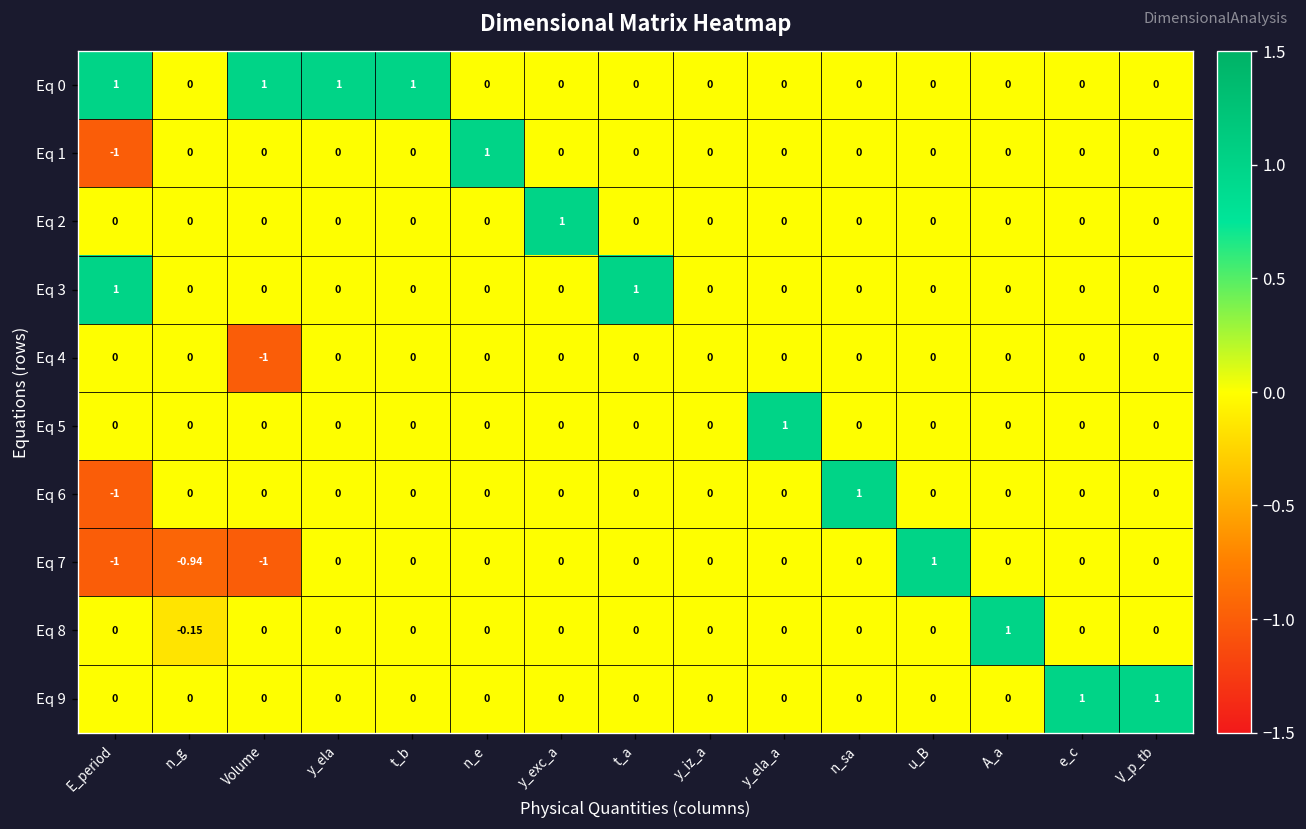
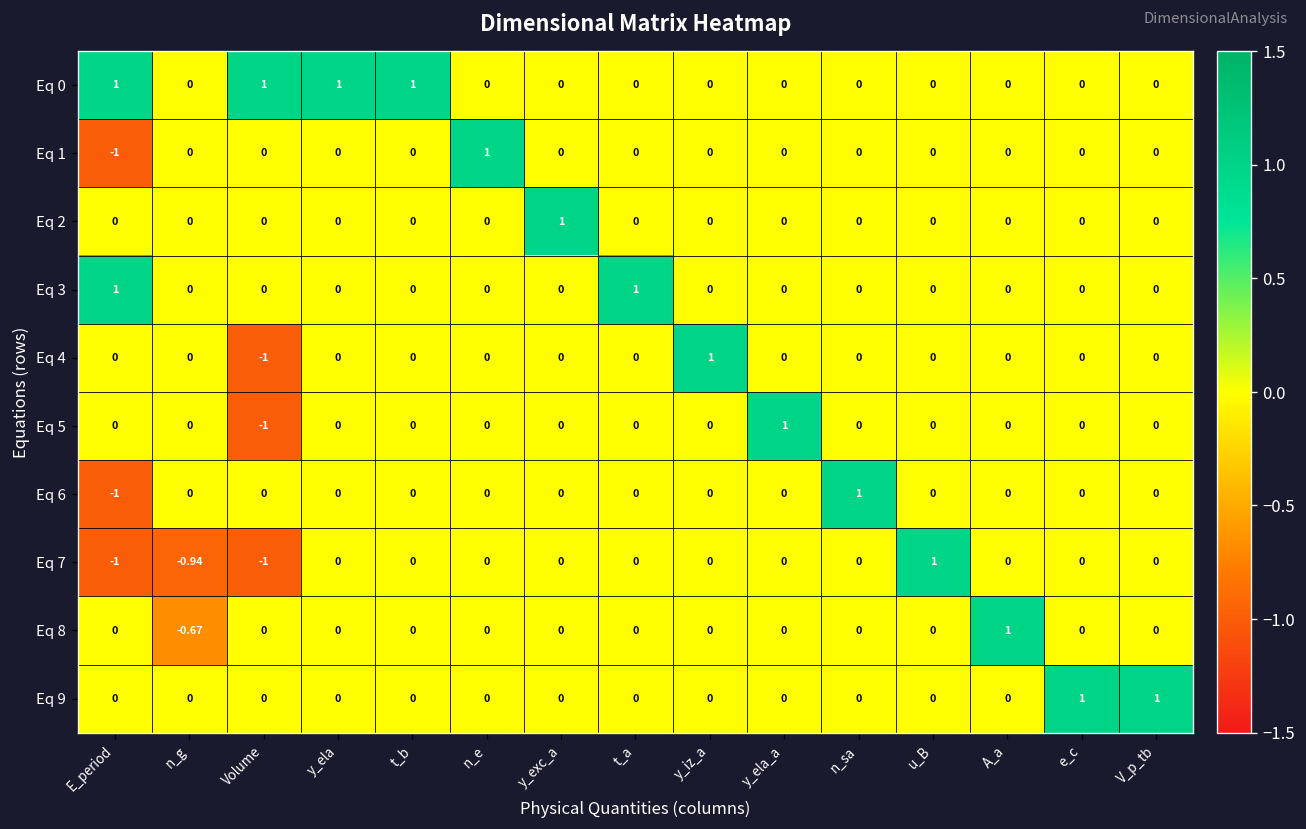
  {
    "Eq 0": {
      "E_period": 1,
      "n_g": 0,
      "Volume": 1,
      "y_ela": 1,
      "t_b": 1,
      "n_e": 0,
      "y_exc_a": 0,
      "t_a": 0,
      "y_iz_a": 0,
      "y_ela_a": 0,
      "n_sa": 0,
      "u_B": 0,
      "A_a": 0,
      "e_c": 0,
      "V_p_tb": 0
    },
    "Eq 1": {
      "E_period": -1,
      "n_g": 0,
      "Volume": 0,
      "y_ela": 0,
      "t_b": 0,
      "n_e": 1,
      "y_exc_a": 0,
      "t_a": 0,
      "y_iz_a": 0,
      "y_ela_a": 0,
      "n_sa": 0,
      "u_B": 0,
      "A_a": 0,
      "e_c": 0,
      "V_p_tb": 0
    },
    "Eq 2": {
      "E_period": 0,
      "n_g": 0,
      "Volume": 0,
      "y_ela": 0,
      "t_b": 0,
      "n_e": 0,
      "y_exc_a": 1,
      "t_a": 0,
      "y_iz_a": 0,
      "y_ela_a": 0,
      "n_sa": 0,
      "u_B": 0,
      "A_a": 0,
      "e_c": 0,
      "V_p_tb": 0
    },
    "Eq 3": {
      "E_period": 1,
      "n_g": 0,
      "Volume": 0,
      "y_ela": 0,
      "t_b": 0,
      "n_e": 0,
      "y_exc_a": 0,
      "t_a": 1,
      "y_iz_a": 0,
      "y_ela_a": 0,
      "n_sa": 0,
      "u_B": 0,
      "A_a": 0,
      "e_c": 0,
      "V_p_tb": 0
    },
    "Eq 4": {
      "E_period": 0,
      "n_g": 0,
      "Volume": -1,
      "y_ela": 0,
      "t_b": 0,
      "n_e": 0,
      "y_exc_a": 0,
      "t_a": 0,
-     "y_iz_a": 0,
+     "y_iz_a": 1,
      "y_ela_a": 0,
      "n_sa": 0,
      "u_B": 0,
      "A_a": 0,
      "e_c": 0,
      "V_p_tb": 0
    },
    "Eq 5": {
      "E_period": 0,
      "n_g": 0,
-     "Volume": 0,
+     "Volume": -1,
      "y_ela": 0,
      "t_b": 0,
      "n_e": 0,
      "y_exc_a": 0,
      "t_a": 0,
      "y_iz_a": 0,
      "y_ela_a": 1,
      "n_sa": 0,
      "u_B": 0,
      "A_a": 0,
      "e_c": 0,
      "V_p_tb": 0
    },
    "Eq 6": {
      "E_period": -1,
      "n_g": 0,
      "Volume": 0,
      "y_ela": 0,
      "t_b": 0,
      "n_e": 0,
      "y_exc_a": 0,
      "t_a": 0,
      "y_iz_a": 0,
      "y_ela_a": 0,
      "n_sa": 1,
      "u_B": 0,
      "A_a": 0,
      "e_c": 0,
      "V_p_tb": 0
    },
    "Eq 7": {
      "E_period": -1,
      "n_g": -0.94,
      "Volume": -1,
      "y_ela": 0,
      "t_b": 0,
      "n_e": 0,
      "y_exc_a": 0,
      "t_a": 0,
      "y_iz_a": 0,
      "y_ela_a": 0,
      "n_sa": 0,
      "u_B": 1,
      "A_a": 0,
      "e_c": 0,
      "V_p_tb": 0
    },
    "Eq 8": {
      "E_period": 0,
-     "n_g": -0.15,
+     "n_g": -0.67,
      "Volume": 0,
      "y_ela": 0,
      "t_b": 0,
      "n_e": 0,
      "y_exc_a": 0,
      "t_a": 0,
      "y_iz_a": 0,
      "y_ela_a": 0,
      "n_sa": 0,
      "u_B": 0,
      "A_a": 1,
      "e_c": 0,
      "V_p_tb": 0
    },
    "Eq 9": {
      "E_period": 0,
      "n_g": 0,
      "Volume": 0,
      "y_ela": 0,
      "t_b": 0,
      "n_e": 0,
      "y_exc_a": 0,
      "t_a": 0,
      "y_iz_a": 0,
      "y_ela_a": 0,
      "n_sa": 0,
      "u_B": 0,
      "A_a": 0,
      "e_c": 1,
      "V_p_tb": 1
    }
  }
